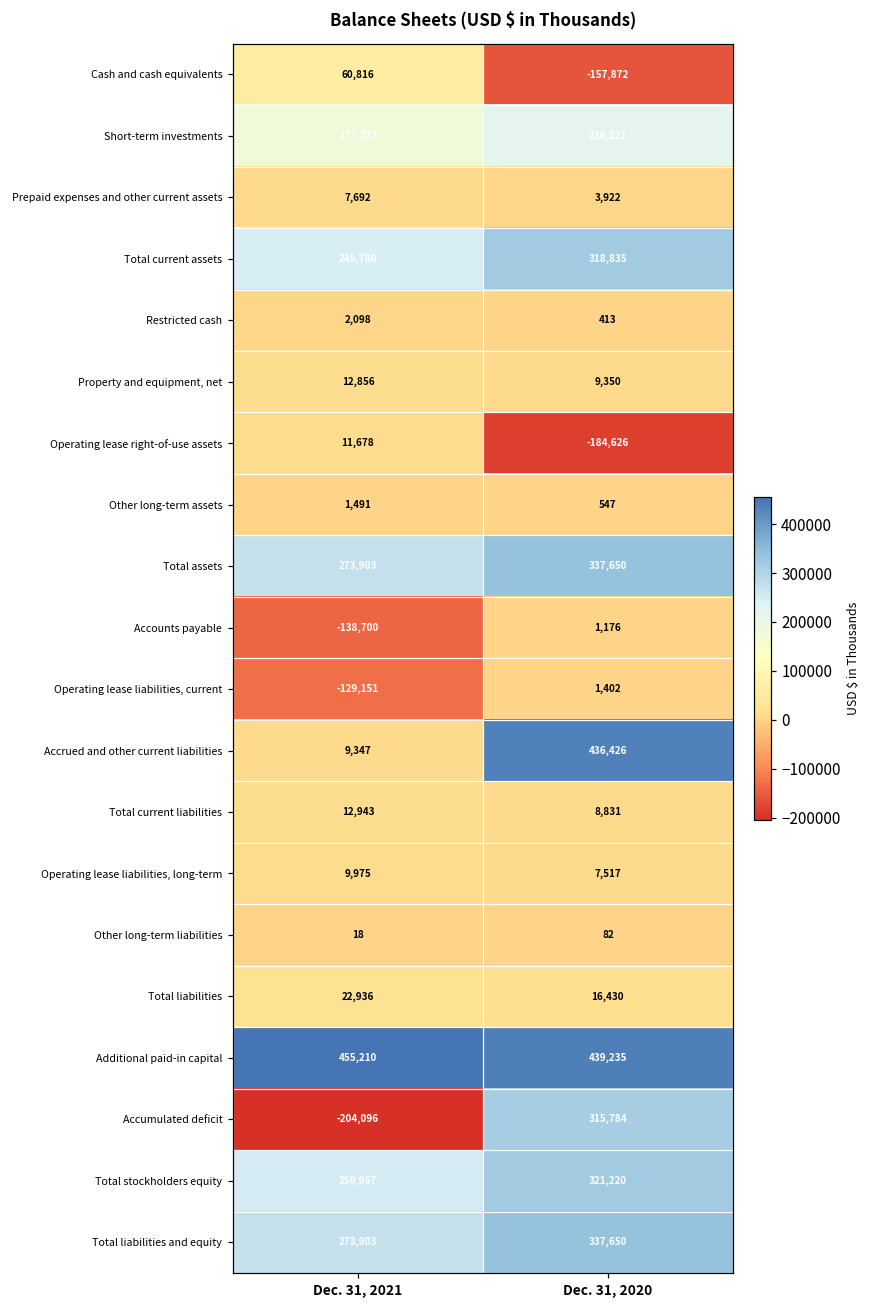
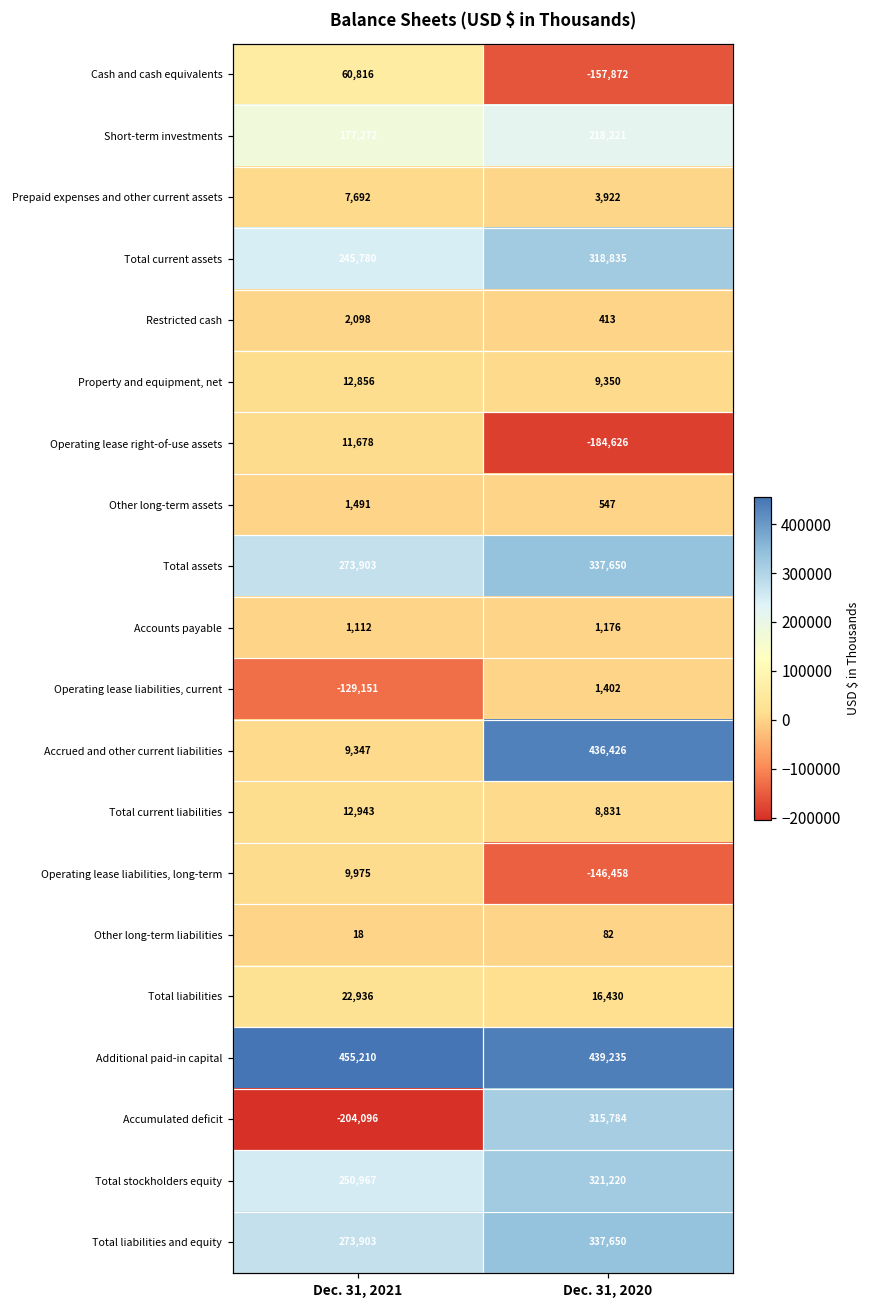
  {
    "Cash and cash equivalents": {
      "Dec. 31, 2021": "60,816",
      "Dec. 31, 2020": "-157,872"
    },
    "Prepaid expenses and other current assets": {
      "Dec. 31, 2021": "7,692",
      "Dec. 31, 2020": "3,922"
    },
    "Total current assets": {
      "Dec. 31, 2020": "318,835"
    },
    "Restricted cash": {
      "Dec. 31, 2021": "2,098",
      "Dec. 31, 2020": "413"
    },
    "Property and equipment, net": {
      "Dec. 31, 2021": "12,856",
      "Dec. 31, 2020": "9,350"
    },
    "Operating lease right-of-use assets": {
      "Dec. 31, 2021": "11,678",
      "Dec. 31, 2020": "-184,626"
    },
    "Other long-term assets": {
      "Dec. 31, 2021": "1,491",
      "Dec. 31, 2020": "547"
    },
    "Total assets": {
      "Dec. 31, 2021": "273,903",
      "Dec. 31, 2020": "337,650"
    },
    "Accounts payable": {
-     "Dec. 31, 2021": "-138,700",
+     "Dec. 31, 2021": "1,112",
      "Dec. 31, 2020": "1,176"
    },
    "Operating lease liabilities, current": {
      "Dec. 31, 2021": "-129,151",
      "Dec. 31, 2020": "1,402"
    },
    "Accrued and other current liabilities": {
      "Dec. 31, 2021": "9,347",
      "Dec. 31, 2020": "436,426"
    },
    "Total current liabilities": {
      "Dec. 31, 2021": "12,943",
      "Dec. 31, 2020": "8,831"
    },
    "Operating lease liabilities, long-term": {
      "Dec. 31, 2021": "9,975",
-     "Dec. 31, 2020": "7,517"
+     "Dec. 31, 2020": "-146,458"
    },
    "Other long-term liabilities": {
      "Dec. 31, 2021": "18",
      "Dec. 31, 2020": "82"
    },
    "Total liabilities": {
      "Dec. 31, 2021": "22,936",
      "Dec. 31, 2020": "16,430"
    },
    "Additional paid-in capital": {
      "Dec. 31, 2021": "455,210",
      "Dec. 31, 2020": "439,235"
    },
    "Accumulated deficit": {
      "Dec. 31, 2021": "-204,096",
      "Dec. 31, 2020": "315,784"
    },
    "Total stockholders equity": {
      "Dec. 31, 2020": "321,220"
    },
    "Total liabilities and equity": {
      "Dec. 31, 2021": "273,903",
      "Dec. 31, 2020": "337,650"
    }
  }
